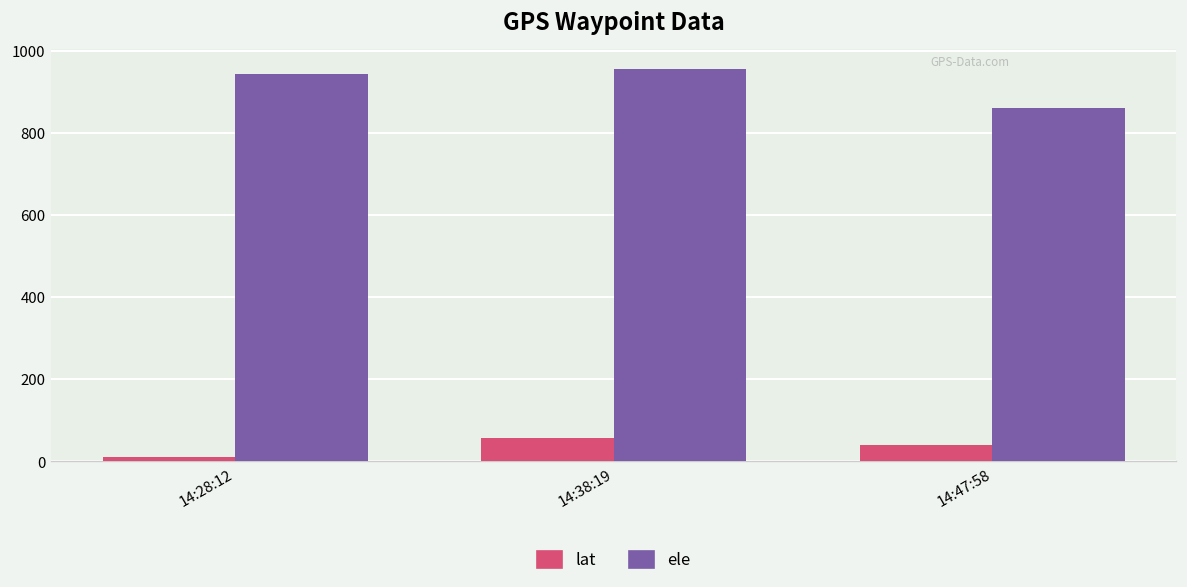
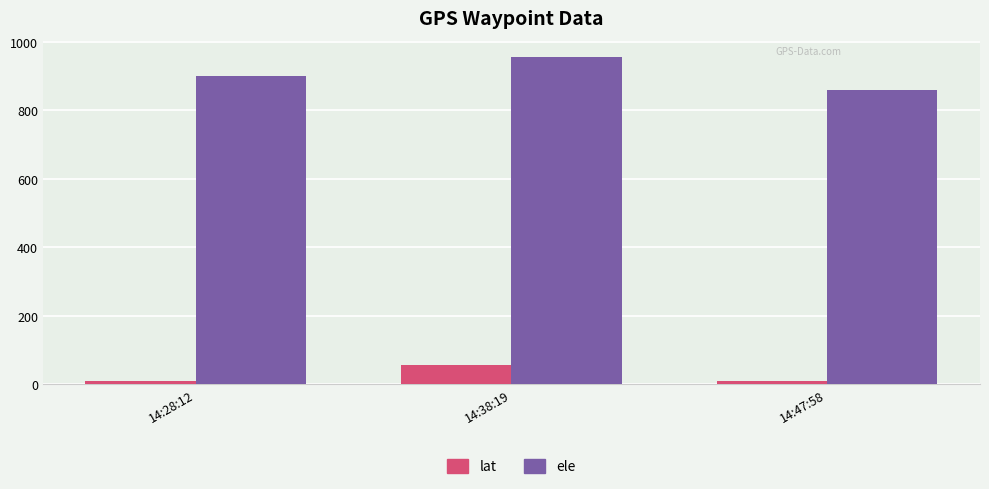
  {
    "lat": {
      "14:28:12": 10,
      "14:38:19": 60,
-     "14:47:58": 40
+     "14:47:58": 10
    },
    "ele": {
-     "14:28:12": 940,
+     "14:28:12": 900,
      "14:38:19": 960,
      "14:47:58": 860
    }
  }
